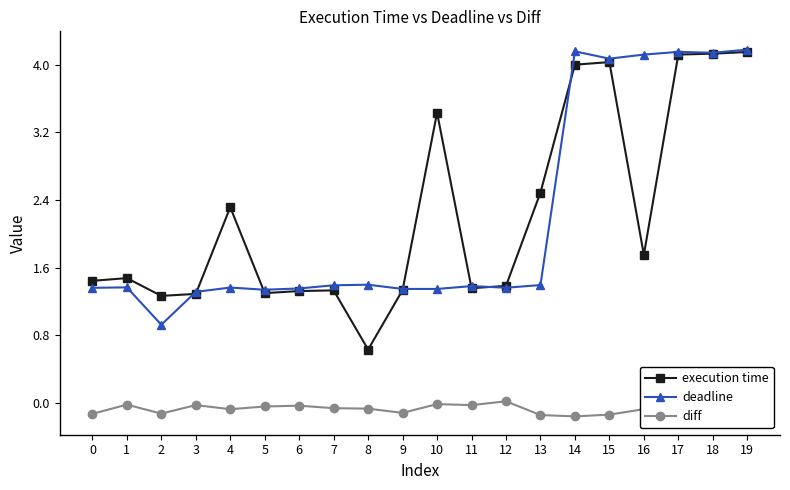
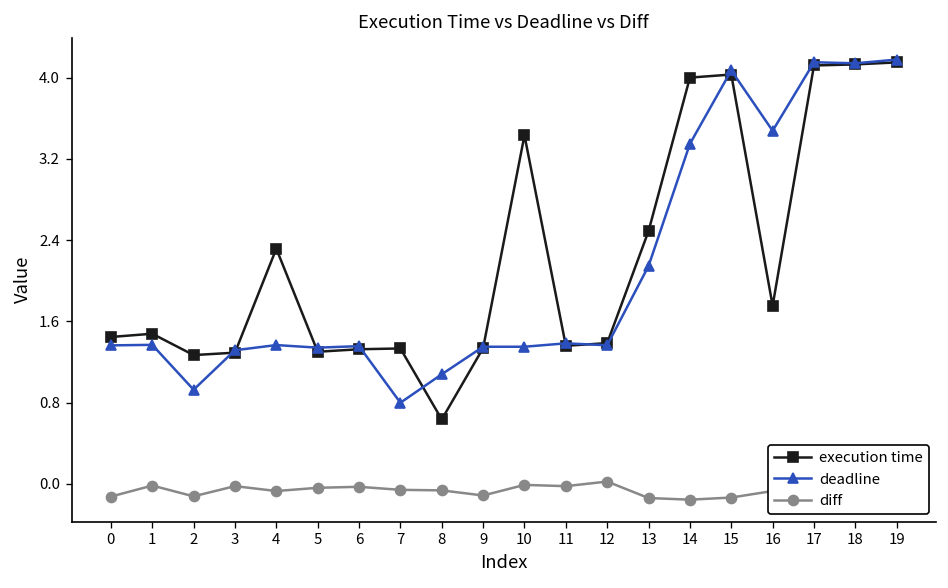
  {
    "execution time": {
      "0": 1.4,
      "1": 1.5,
      "2": 1.3,
      "4": 2.3,
      "5": 1.3,
      "7": 1.3,
      "8": 0.6,
      "10": 3.4,
      "13": 2.5,
      "14": 4.0,
      "15": 4.0,
      "16": 1.8,
      "17": 4.1
    },
    "deadline": {
      "0": 1.4,
      "1": 1.4,
      "2": 0.9,
      "4": 1.4,
      "5": 1.3,
-     "7": 1.4,
-     "8": 1.4,
+     "7": 0.8,
+     "8": 1.1,
      "10": 1.3,
-     "13": 1.4,
-     "14": 4.2,
+     "13": 2.1,
+     "14": 3.3,
      "15": 4.1,
-     "16": 4.1,
+     "16": 3.5,
      "17": 4.2
    },
    "diff": {
      "0": -0.1,
      "1": 0.0,
      "2": -0.1,
      "3": 0.0,
      "4": -0.1,
      "5": 0.0,
      "6": 0.0,
      "7": -0.1,
      "8": -0.1,
      "9": -0.1,
      "10": 0.0,
      "11": 0.0,
      "12": 0.0,
      "13": -0.1,
      "14": -0.2,
      "15": -0.1
    }
  }
